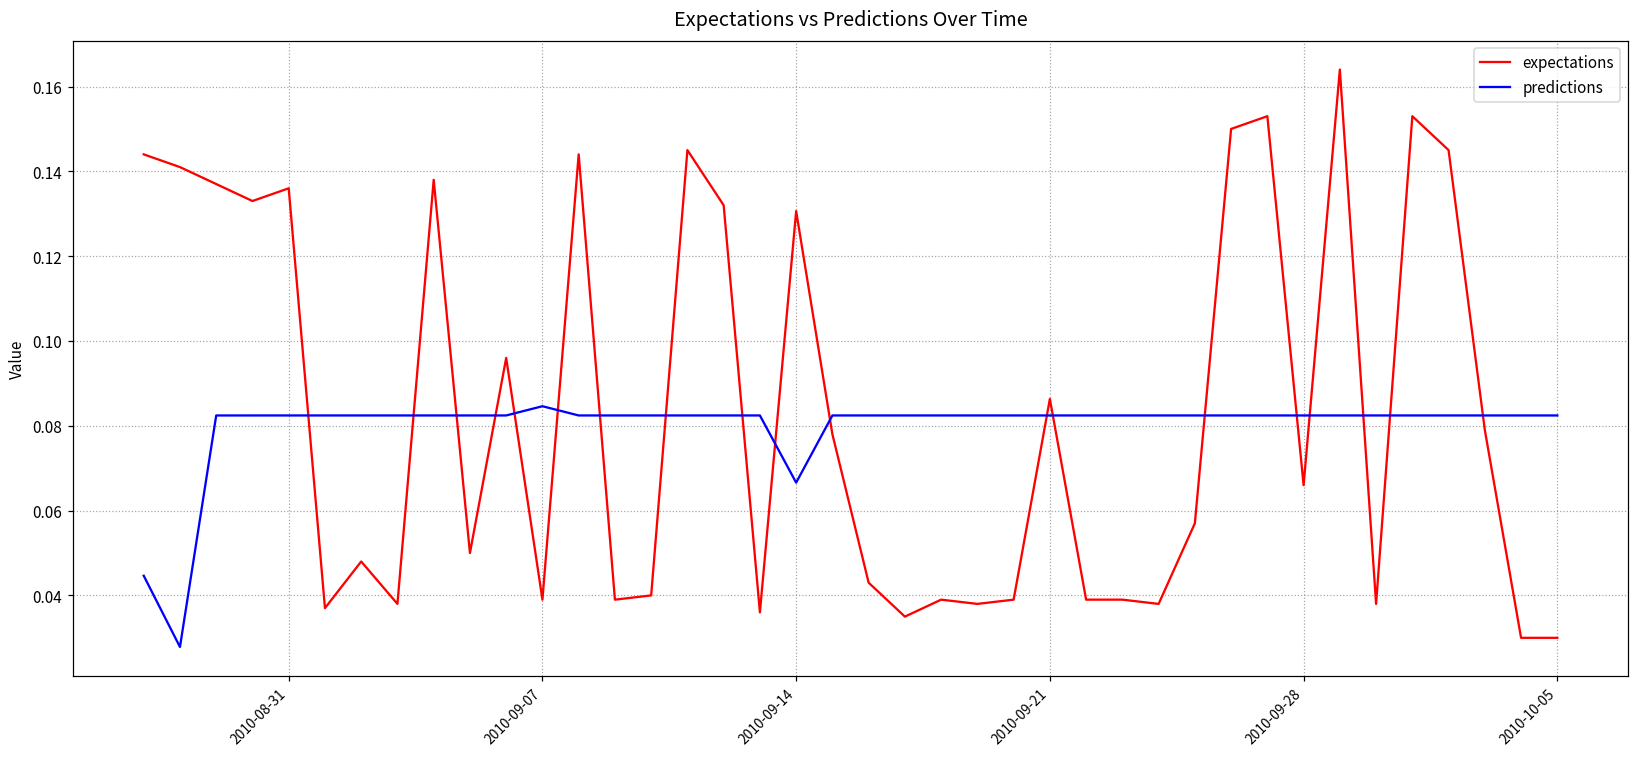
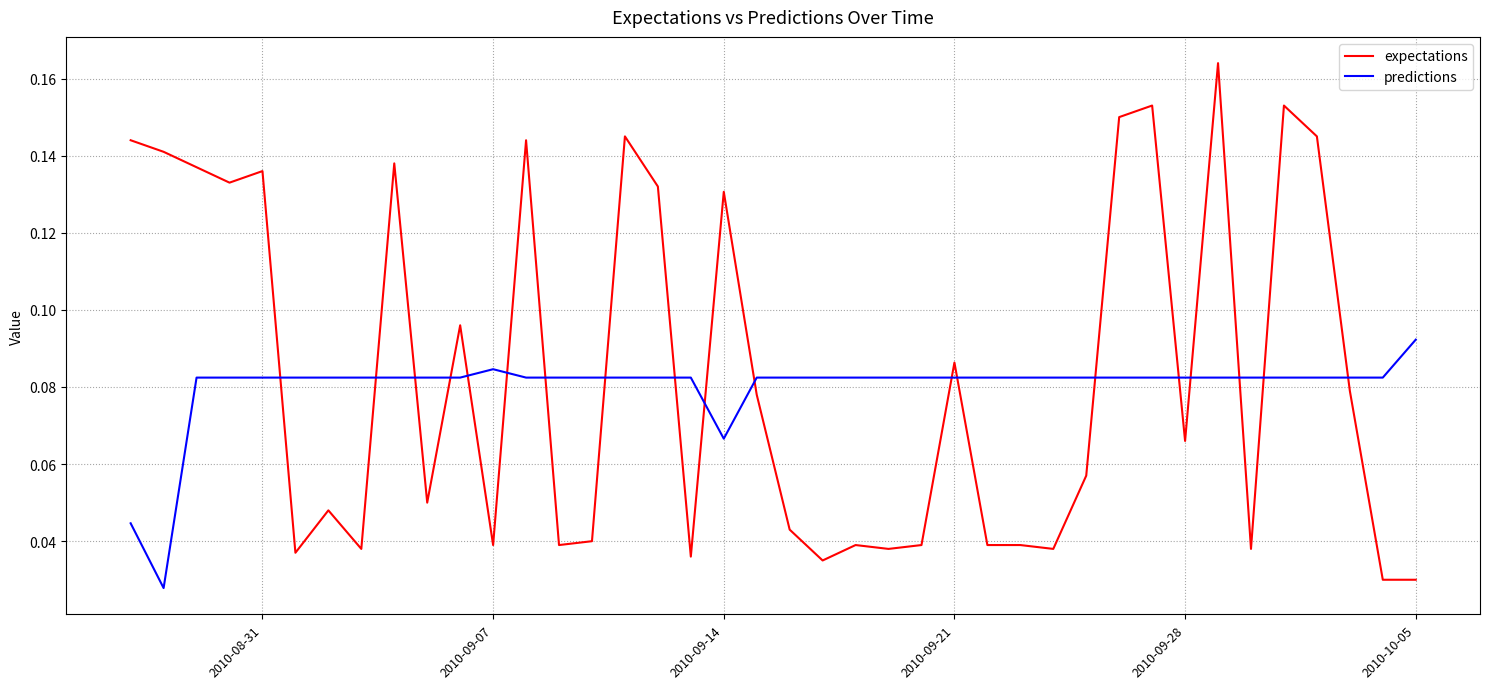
  {
    "expectations": {
      "2010-08-31": 0.136,
      "2010-09-07": 0.039,
      "2010-09-14": 0.131,
      "2010-09-21": 0.086,
      "2010-09-28": 0.066,
      "2010-10-05": 0.030
    },
    "predictions": {
      "2010-08-31": 0.082,
      "2010-09-07": 0.085,
      "2010-09-14": 0.067,
      "2010-09-21": 0.082,
      "2010-09-28": 0.082,
-     "2010-10-05": 0.082
+     "2010-10-05": 0.092
    }
  }
